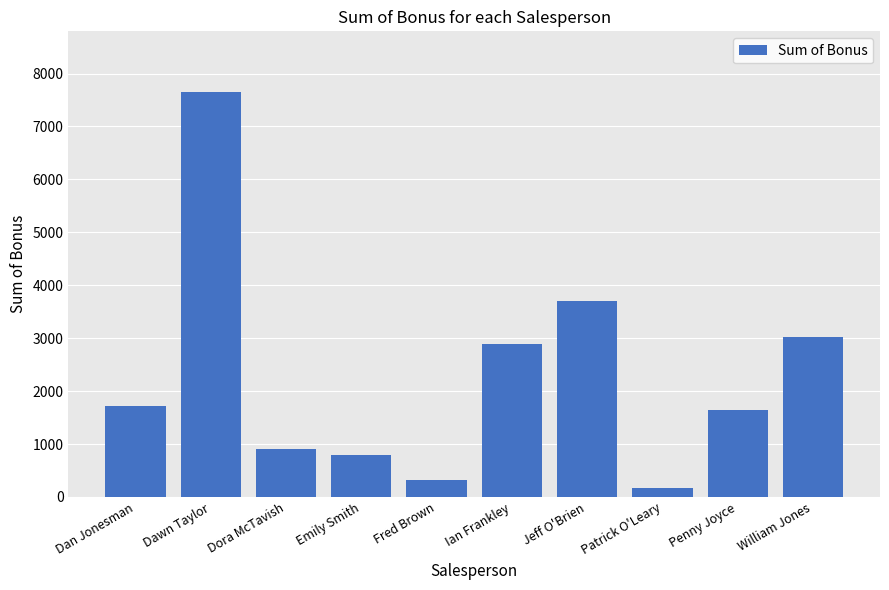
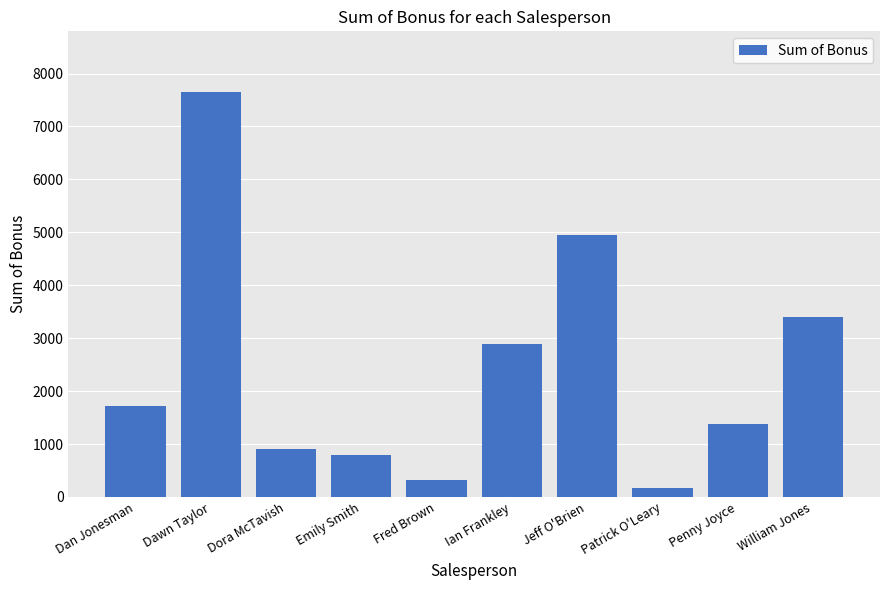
  {
    "Dan Jonesman": 1700,
    "Dawn Taylor": 7700,
    "Dora McTavish": 900,
    "Emily Smith": 800,
    "Fred Brown": 300,
    "Ian Frankley": 2900,
-   "Jeff O'Brien": 3700,
+   "Jeff O'Brien": 5000,
    "Patrick O'Leary": 200,
-   "Penny Joyce": 1700,
-   "William Jones": 3000
+   "Penny Joyce": 1400,
+   "William Jones": 3400
  }
